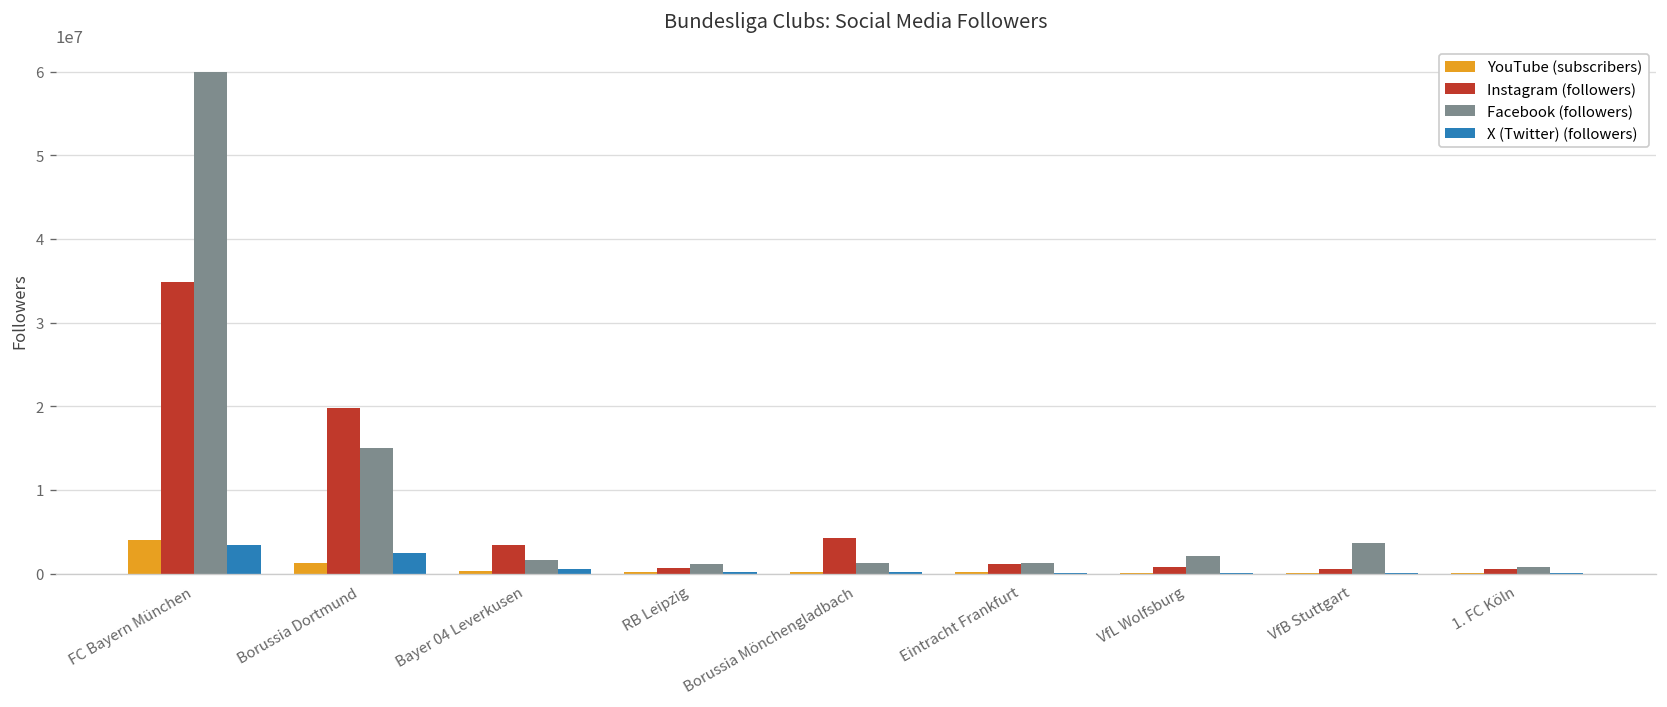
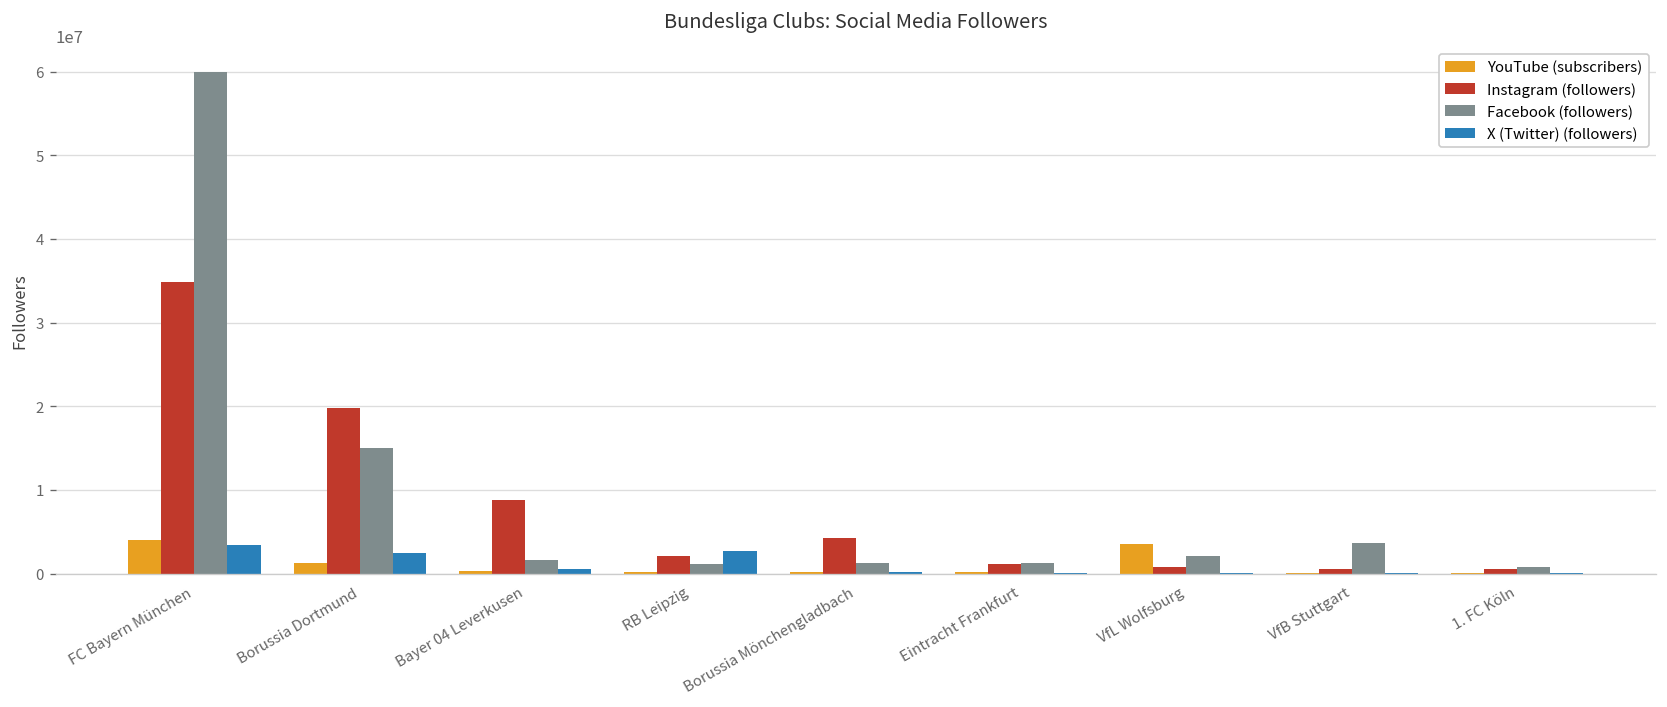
  {
    "YouTube (subscribers)": {
      "FC Bayern München": 4000000,
      "Borussia Dortmund": 1000000,
-     "VfL Wolfsburg": 0
+     "VfL Wolfsburg": 4000000
    },
    "Instagram (followers)": {
      "FC Bayern München": 35000000,
      "Borussia Dortmund": 20000000,
-     "Bayer 04 Leverkusen": 3000000,
-     "RB Leipzig": 1000000,
+     "Bayer 04 Leverkusen": 9000000,
+     "RB Leipzig": 2000000,
      "Borussia Mönchengladbach": 4000000,
      "Eintracht Frankfurt": 1000000,
      "VfL Wolfsburg": 1000000,
      "VfB Stuttgart": 0,
      "1. FC Köln": 1000000
    },
    "Facebook (followers)": {
      "FC Bayern München": 60000000,
      "Borussia Dortmund": 15000000,
      "Bayer 04 Leverkusen": 2000000,
      "RB Leipzig": 1000000,
      "Borussia Mönchengladbach": 1000000,
      "Eintracht Frankfurt": 1000000,
      "VfL Wolfsburg": 2000000,
      "VfB Stuttgart": 4000000,
      "1. FC Köln": 1000000
    },
    "X (Twitter) (followers)": {
      "FC Bayern München": 3000000,
      "Borussia Dortmund": 2000000,
      "Bayer 04 Leverkusen": 0,
-     "RB Leipzig": 0
+     "RB Leipzig": 3000000
    }
  }
